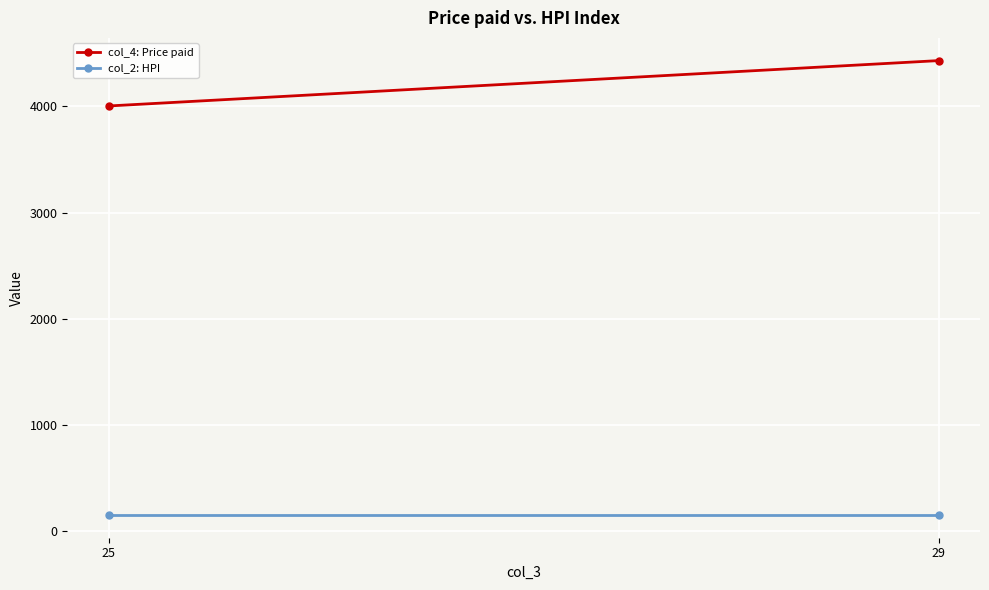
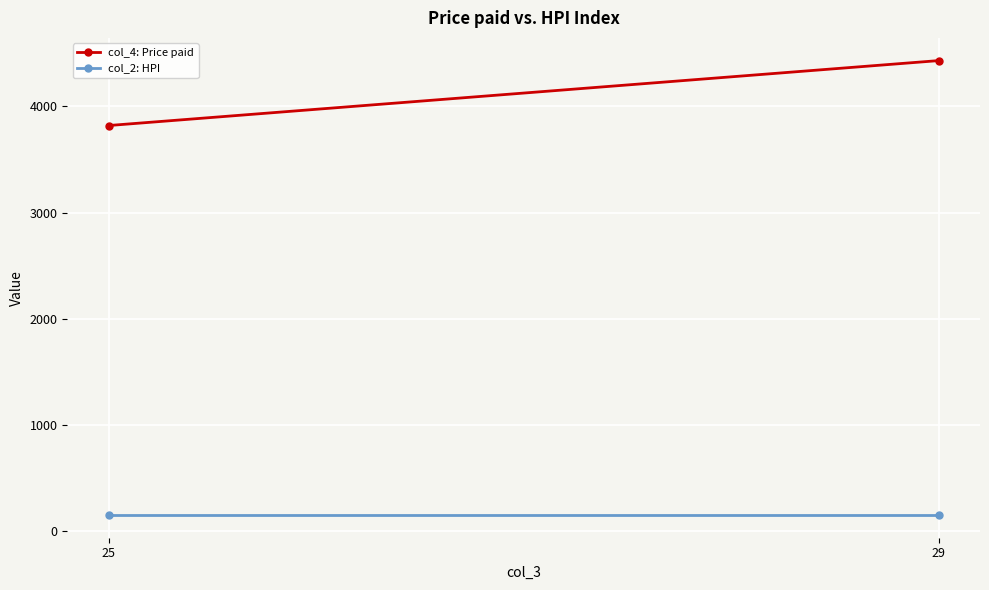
  {
    "col_4: Price paid": {
-     "25": 4000,
+     "25": 3820,
      "29": 4430
    },
    "col_2: HPI": {
      "25": 150,
      "29": 150
    }
  }
